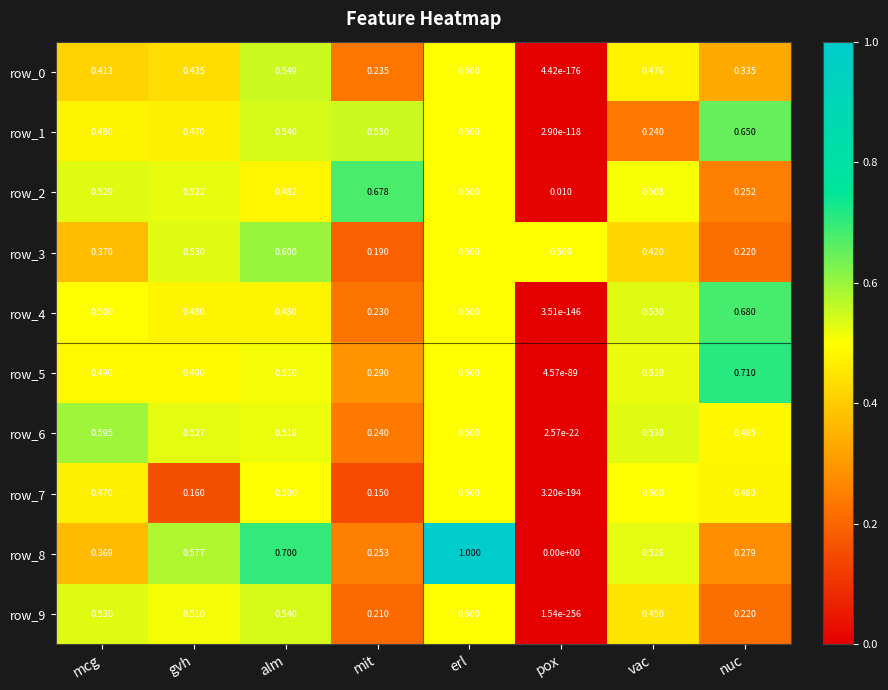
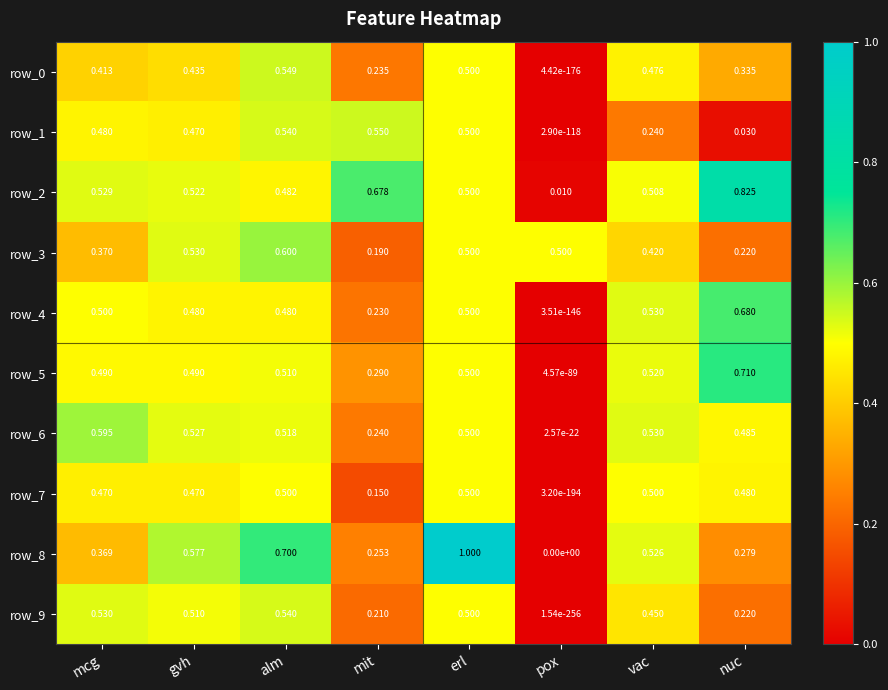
  {
    "row_0": {
      "mcg": "0.413",
      "gvh": "0.435",
      "alm": "0.549",
      "mit": "0.235",
      "erl": "0.500",
      "pox": "4.42e-176",
      "vac": "0.476",
      "nuc": "0.335"
    },
    "row_1": {
      "mcg": "0.480",
      "gvh": "0.470",
      "alm": "0.540",
      "mit": "0.550",
      "erl": "0.500",
      "pox": "2.90e-118",
      "vac": "0.240",
-     "nuc": "0.650"
+     "nuc": "0.030"
    },
    "row_2": {
      "mcg": "0.529",
      "gvh": "0.522",
      "alm": "0.482",
      "mit": "0.678",
      "erl": "0.500",
      "pox": "0.010",
      "vac": "0.508",
-     "nuc": "0.252"
+     "nuc": "0.825"
    },
    "row_3": {
      "mcg": "0.370",
      "gvh": "0.530",
      "alm": "0.600",
      "mit": "0.190",
      "erl": "0.500",
      "pox": "0.500",
      "vac": "0.420",
      "nuc": "0.220"
    },
    "row_4": {
      "mcg": "0.500",
      "gvh": "0.480",
      "alm": "0.480",
      "mit": "0.230",
      "erl": "0.500",
      "pox": "3.51e-146",
      "vac": "0.530",
      "nuc": "0.680"
    },
    "row_5": {
      "mcg": "0.490",
      "gvh": "0.490",
      "alm": "0.510",
      "mit": "0.290",
      "erl": "0.500",
      "pox": "4.57e-89",
      "vac": "0.520",
      "nuc": "0.710"
    },
    "row_6": {
      "mcg": "0.595",
      "gvh": "0.527",
      "alm": "0.518",
      "mit": "0.240",
      "erl": "0.500",
      "pox": "2.57e-22",
      "vac": "0.530",
      "nuc": "0.485"
    },
    "row_7": {
      "mcg": "0.470",
-     "gvh": "0.160",
+     "gvh": "0.470",
      "alm": "0.500",
      "mit": "0.150",
      "erl": "0.500",
      "pox": "3.20e-194",
      "vac": "0.500",
      "nuc": "0.480"
    },
    "row_8": {
      "mcg": "0.369",
      "gvh": "0.577",
      "alm": "0.700",
      "mit": "0.253",
      "erl": "1.000",
      "pox": "0.00e+00",
      "vac": "0.526",
      "nuc": "0.279"
    },
    "row_9": {
      "mcg": "0.530",
      "gvh": "0.510",
      "alm": "0.540",
      "mit": "0.210",
      "erl": "0.500",
      "pox": "1.54e-256",
      "vac": "0.450",
      "nuc": "0.220"
    }
  }
